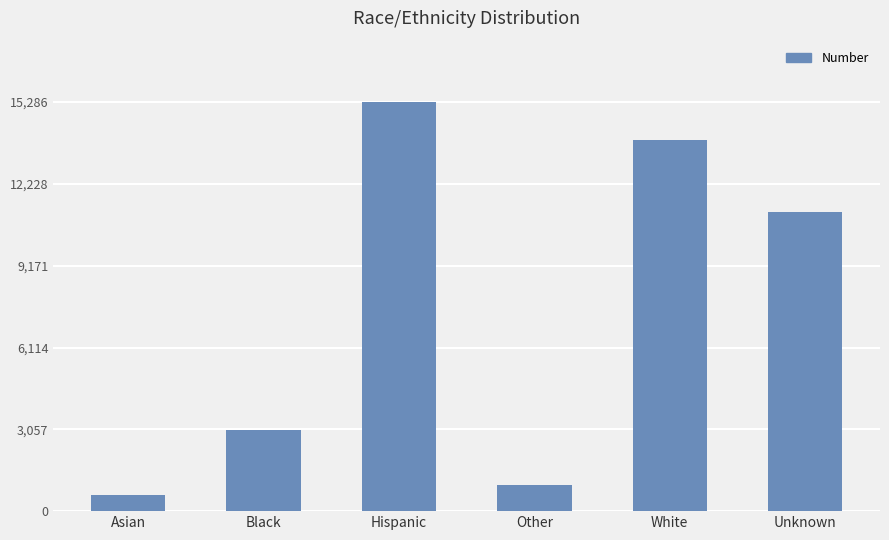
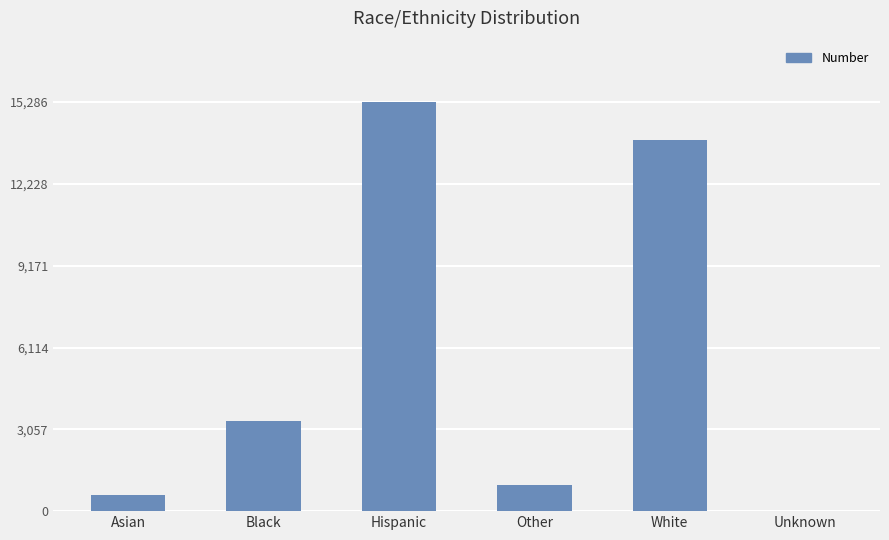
  {
    "Asian": "600",
-   "Black": "3,000",
+   "Black": "3,400",
    "Hispanic": "15,300",
    "Other": "1,000",
    "White": "13,900",
-   "Unknown": "11,200"
+   "Unknown": "0"
  }
